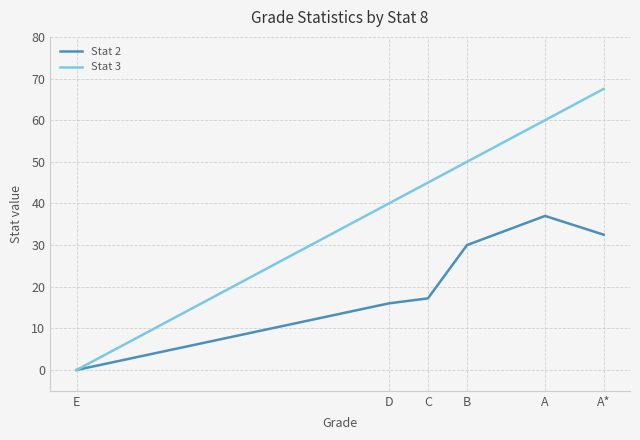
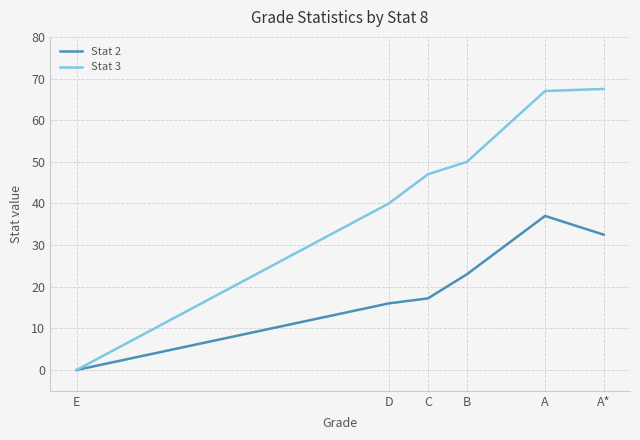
  {
    "Stat 2": {
      "D": 16,
      "C": 17,
-     "B": 30,
+     "B": 23,
      "A": 37,
      "A*": 33
    },
    "Stat 3": {
      "D": 40,
-     "C": 45,
+     "C": 47,
      "B": 50,
-     "A": 60,
+     "A": 67,
      "A*": 68
    }
  }
